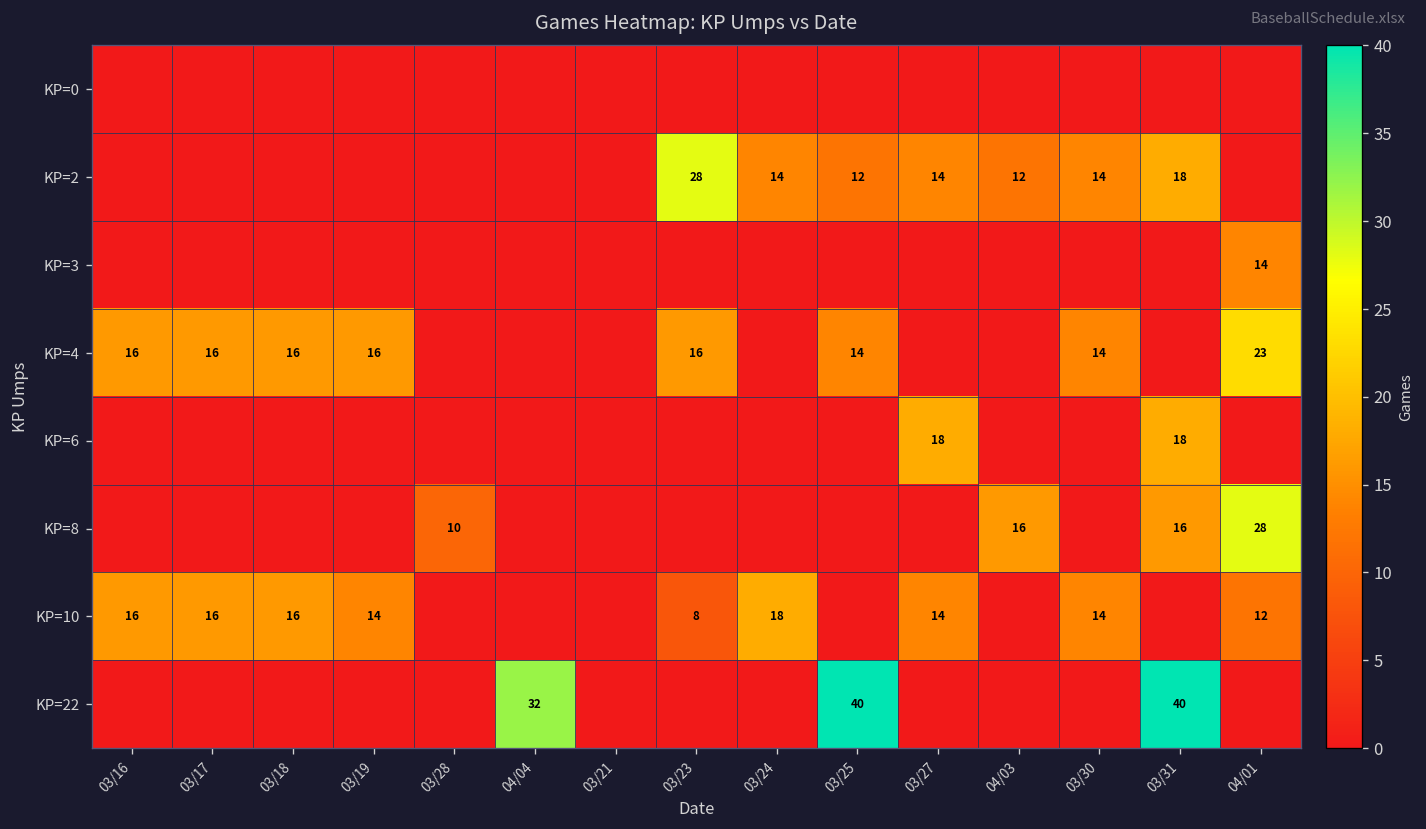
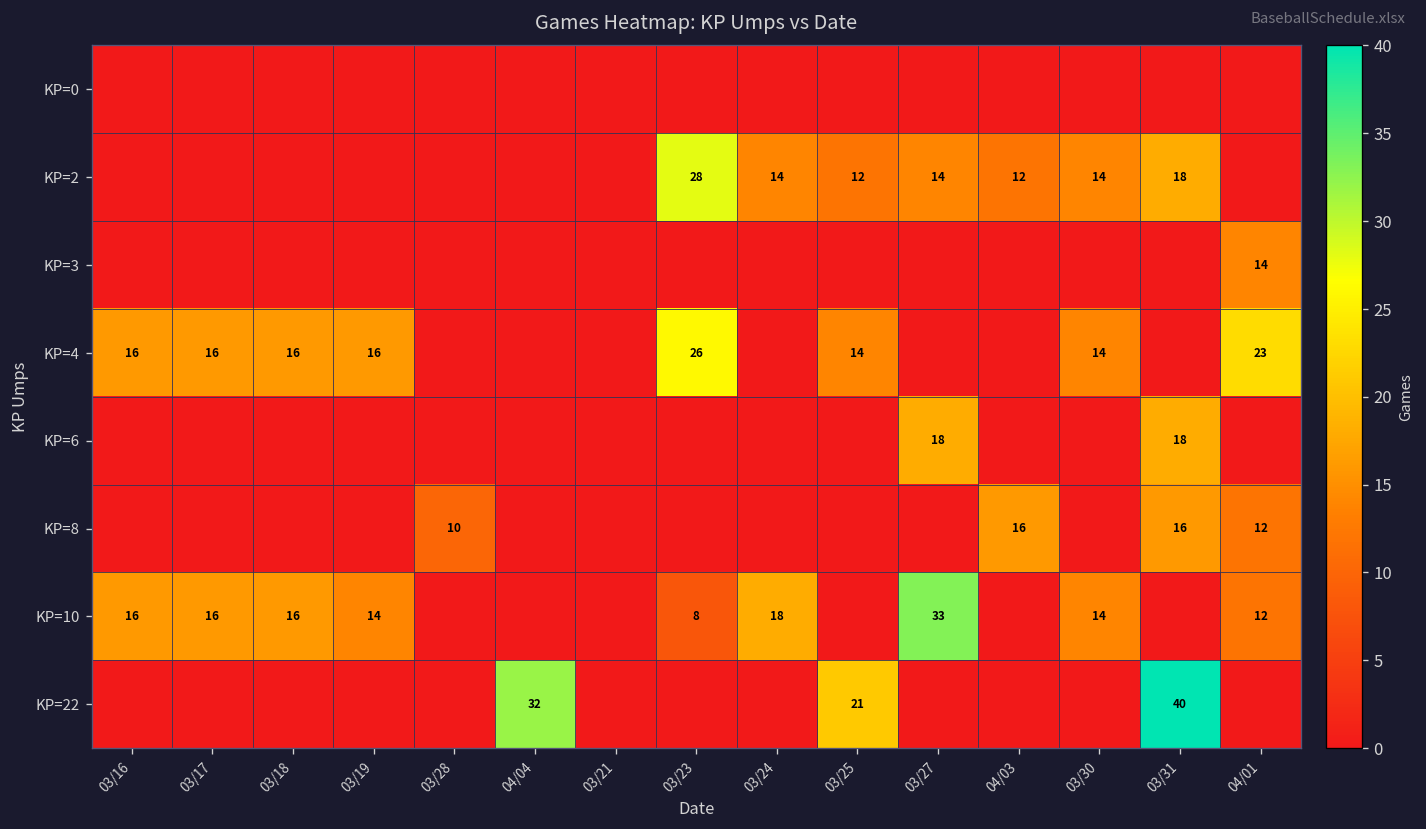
  {
    "KP=2": {
      "03/23": 28,
      "03/24": 14,
      "03/25": 12,
      "03/27": 14,
      "04/03": 12,
      "03/30": 14,
      "03/31": 18
    },
    "KP=3": {
      "04/01": 14
    },
    "KP=4": {
      "03/16": 16,
      "03/17": 16,
      "03/18": 16,
      "03/19": 16,
-     "03/23": 16,
+     "03/23": 26,
      "03/25": 14,
      "03/30": 14,
      "04/01": 23
    },
    "KP=6": {
      "03/27": 18,
      "03/31": 18
    },
    "KP=8": {
      "03/28": 10,
      "04/03": 16,
      "03/31": 16,
-     "04/01": 28
+     "04/01": 12
    },
    "KP=10": {
      "03/16": 16,
      "03/17": 16,
      "03/18": 16,
      "03/19": 14,
      "03/23": 8,
      "03/24": 18,
-     "03/27": 14,
+     "03/27": 33,
      "03/30": 14,
      "04/01": 12
    },
    "KP=22": {
      "04/04": 32,
-     "03/25": 40,
+     "03/25": 21,
      "03/31": 40
    }
  }
